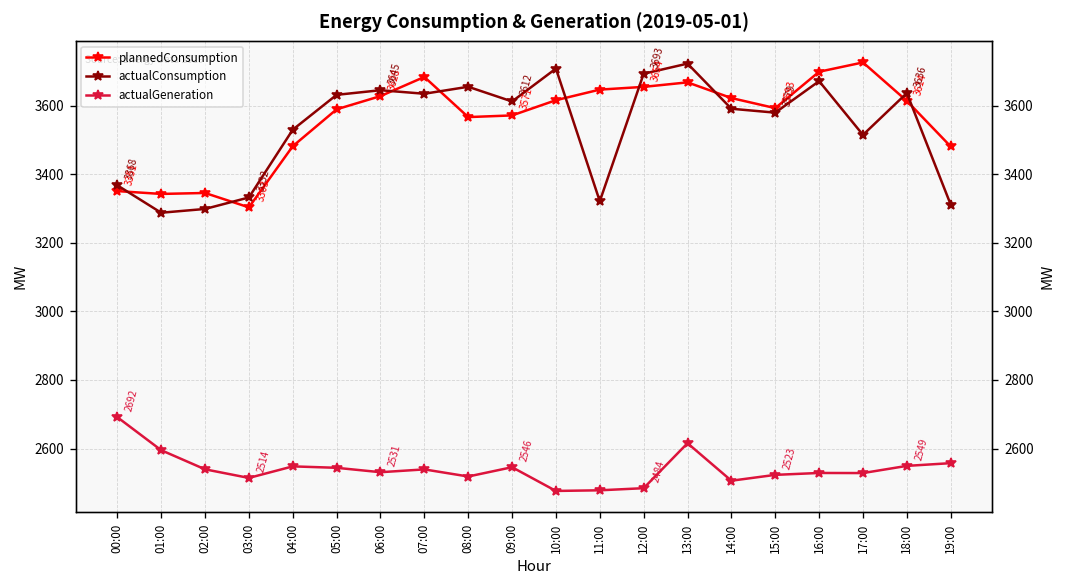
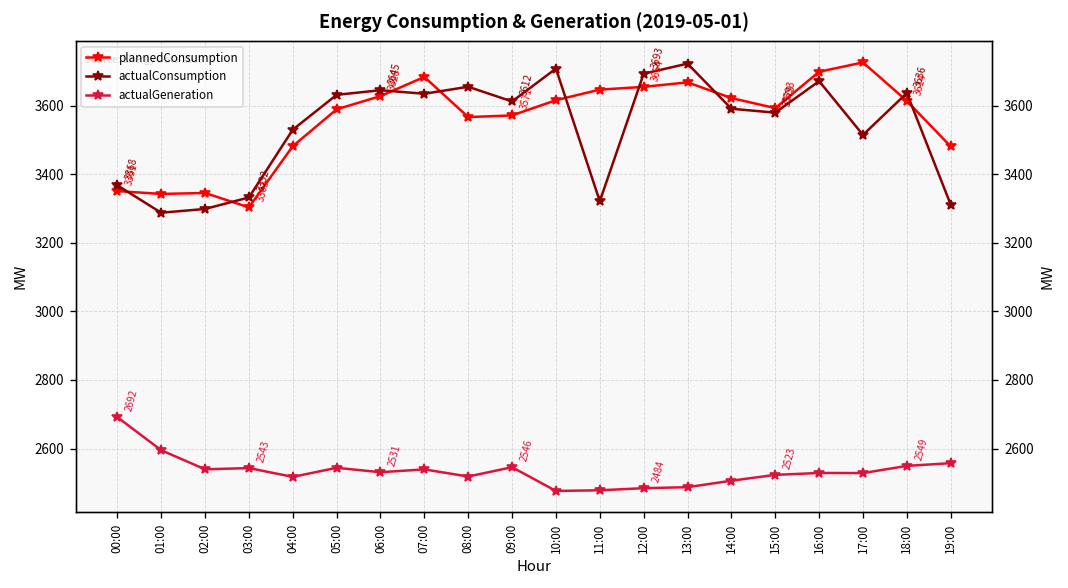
  {
    "plannedConsumption": {
      "01:00": 3340,
      "02:00": 3350,
      "04:00": 3480,
      "05:00": 3590,
      "07:00": 3680,
      "08:00": 3570,
      "10:00": 3620,
      "11:00": 3650,
      "13:00": 3670,
      "14:00": 3620,
      "16:00": 3700,
      "17:00": 3730,
      "19:00": 3480
    },
    "actualConsumption": {
      "01:00": 3290,
      "02:00": 3300,
      "04:00": 3530,
      "05:00": 3630,
      "07:00": 3630,
      "08:00": 3650,
      "10:00": 3710,
      "11:00": 3320,
      "13:00": 3720,
      "14:00": 3590,
      "16:00": 3670,
      "17:00": 3510,
      "19:00": 3310
    },
    "actualGeneration": {
      "00:00": 2692,
-     "03:00": 2514,
-     "04:00": 2550,
+     "03:00": 2543,
+     "04:00": 2520,
      "06:00": 2531,
      "09:00": 2546,
      "12:00": 2484,
-     "13:00": 2620,
+     "13:00": 2490,
      "15:00": 2523,
      "18:00": 2549
    }
  }
